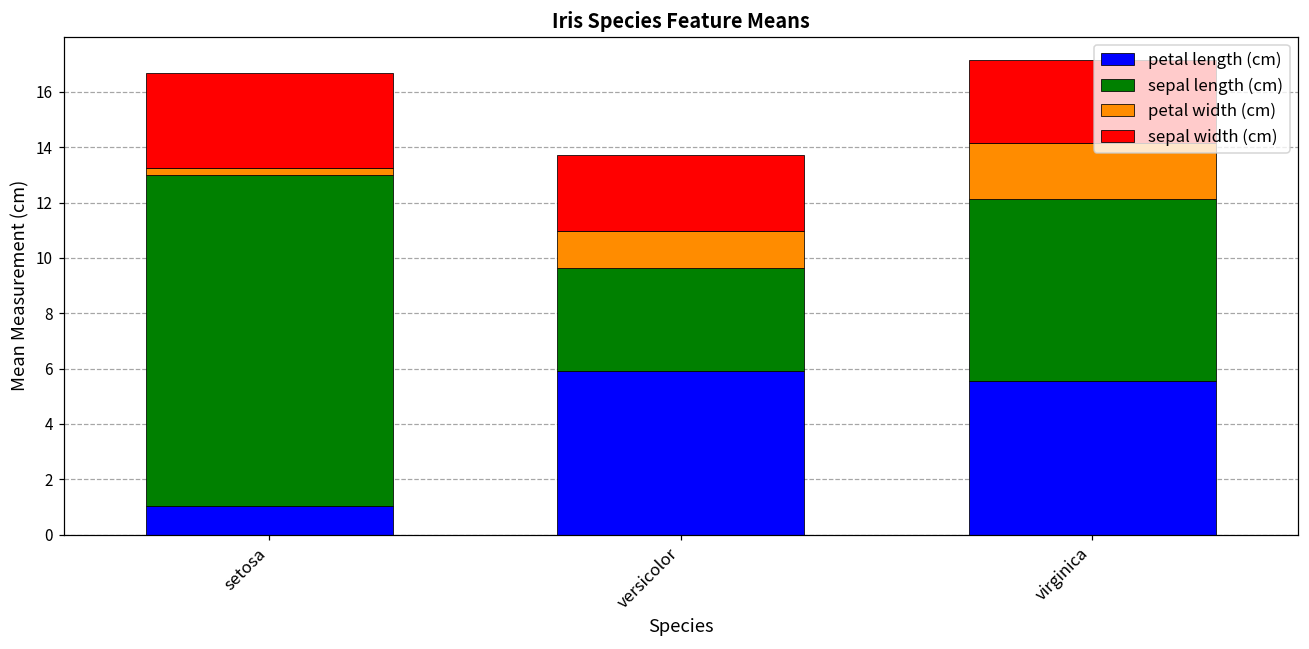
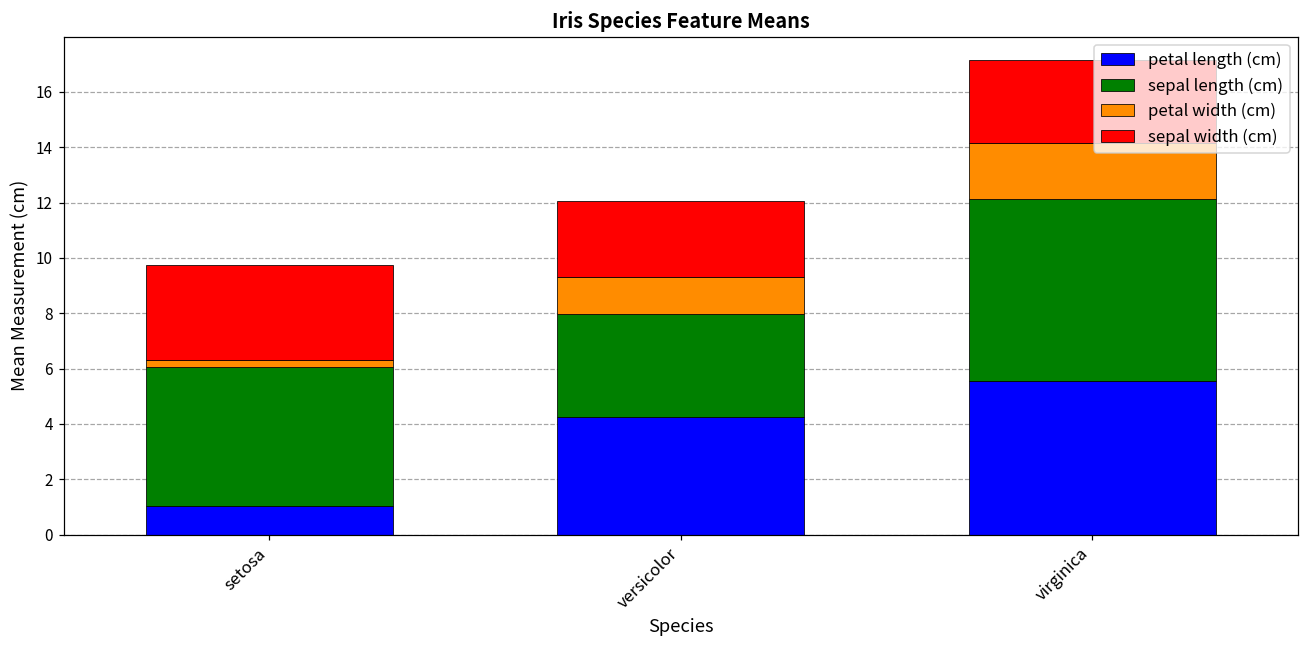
  {
    "petal length (cm)": {
      "setosa": 1.1,
-     "versicolor": 5.9,
+     "versicolor": 4.3,
      "virginica": 5.6
    },
    "sepal length (cm)": {
-     "setosa": 12.0,
+     "setosa": 5.0,
      "versicolor": 3.7,
      "virginica": 6.6
    },
    "petal width (cm)": {
      "setosa": 0.3,
      "versicolor": 1.3,
      "virginica": 2.0
    },
    "sepal width (cm)": {
      "setosa": 3.4,
      "versicolor": 2.8,
      "virginica": 3.0
    }
  }
